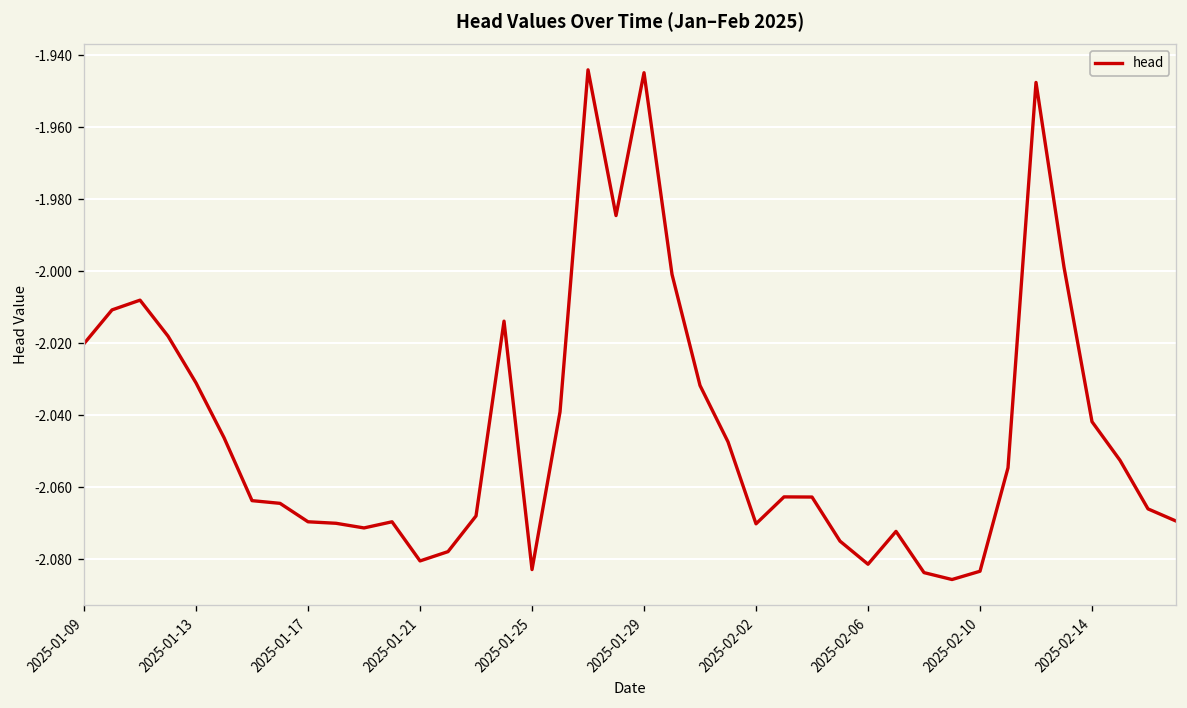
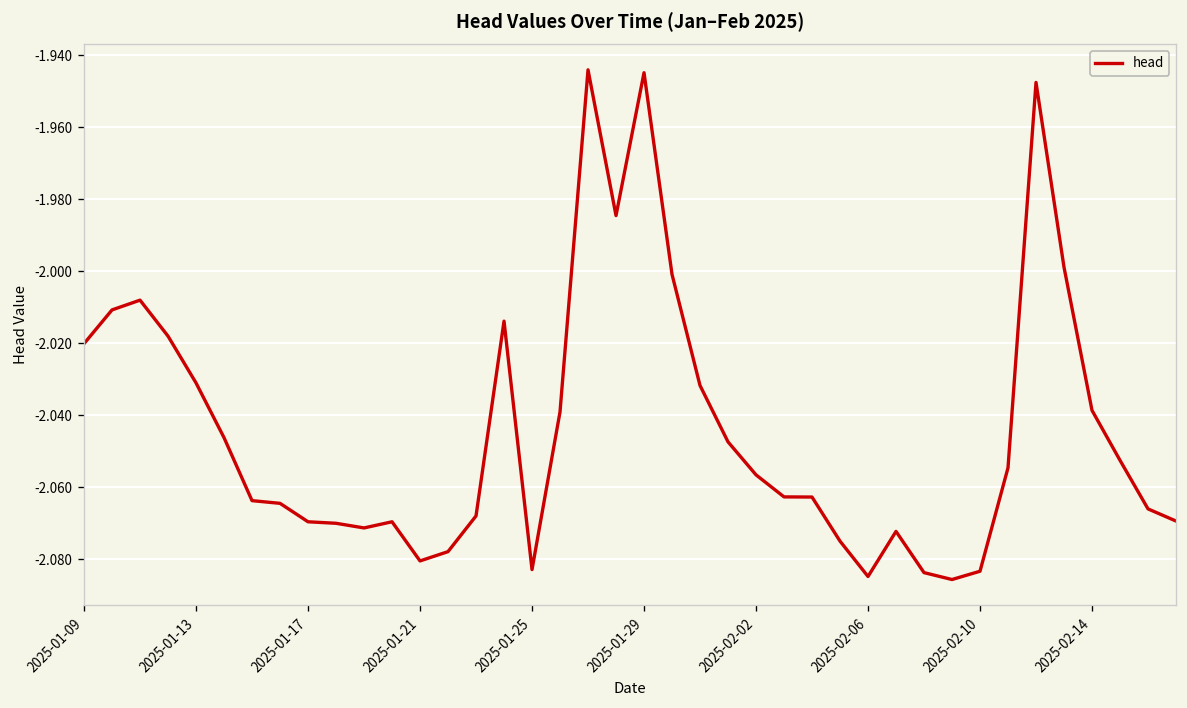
  {
    "2025-01-09": -2.020,
    "2025-01-13": -2.031,
    "2025-01-17": -2.070,
    "2025-01-21": -2.080,
    "2025-01-25": -2.083,
    "2025-01-29": -1.945,
-   "2025-02-02": -2.070,
-   "2025-02-06": -2.081,
+   "2025-02-02": -2.057,
+   "2025-02-06": -2.085,
    "2025-02-10": -2.083,
-   "2025-02-14": -2.042
+   "2025-02-14": -2.039
  }
